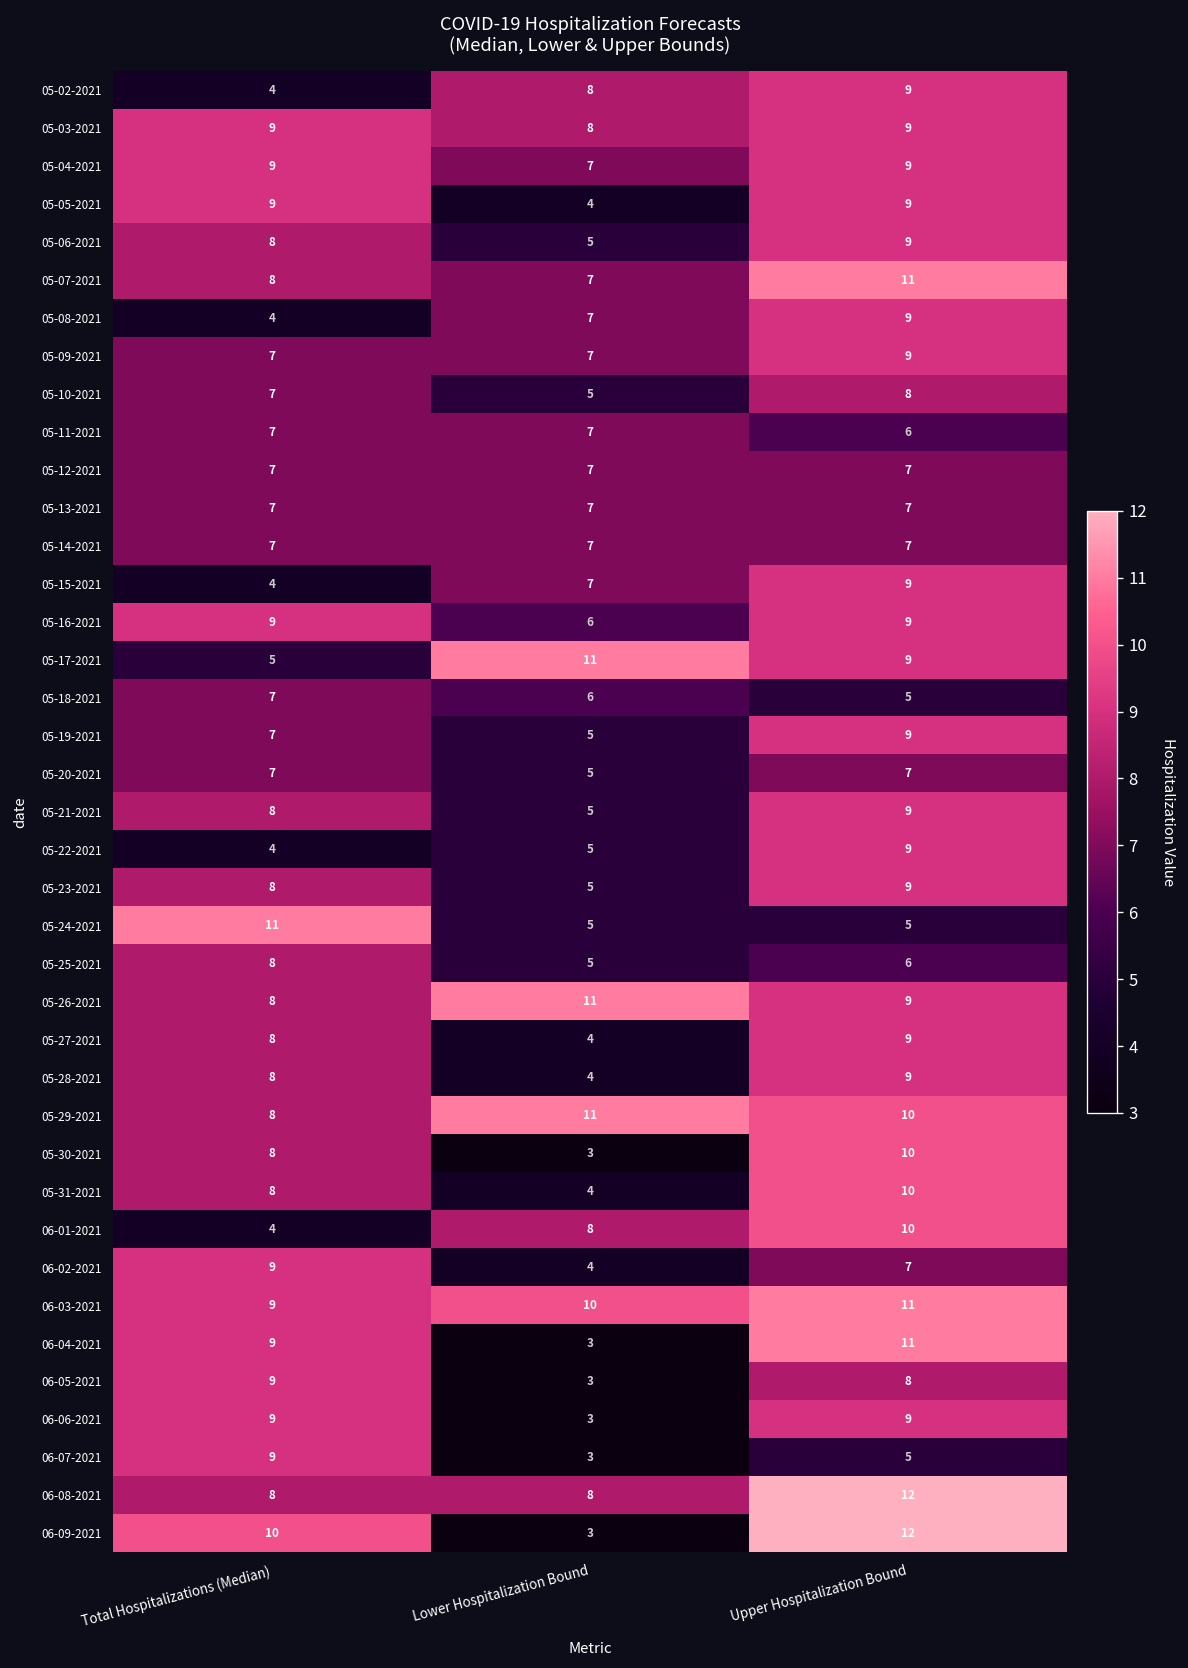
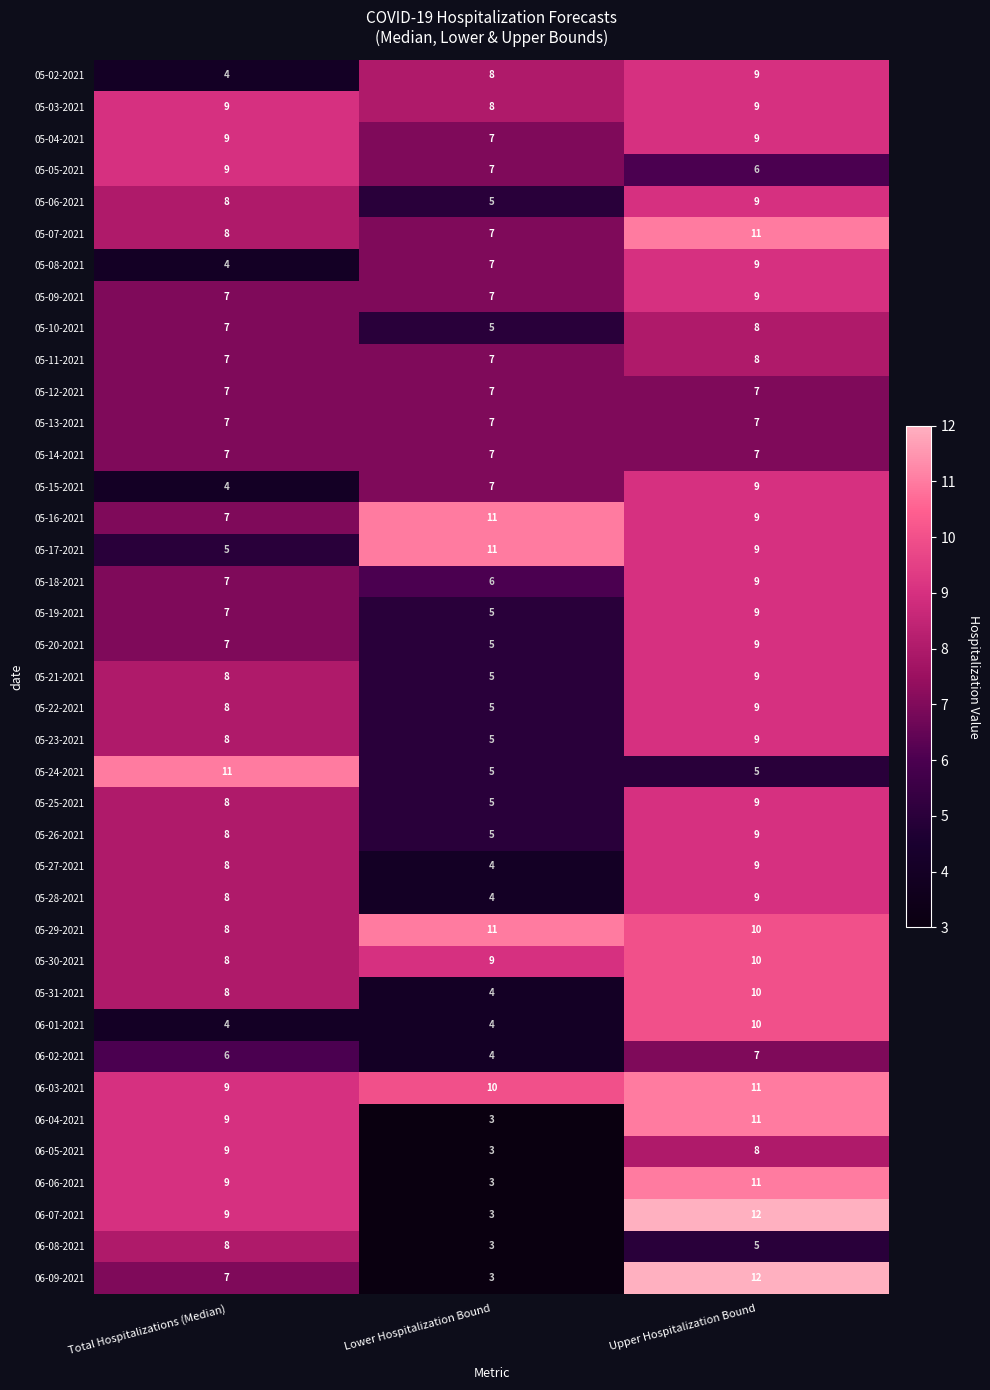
  {
    "05-02-2021": {
      "Total Hospitalizations (Median)": 4,
      "Lower Hospitalization Bound": 8,
      "Upper Hospitalization Bound": 9
    },
    "05-03-2021": {
      "Total Hospitalizations (Median)": 9,
      "Lower Hospitalization Bound": 8,
      "Upper Hospitalization Bound": 9
    },
    "05-04-2021": {
      "Total Hospitalizations (Median)": 9,
      "Lower Hospitalization Bound": 7,
      "Upper Hospitalization Bound": 9
    },
    "05-05-2021": {
      "Total Hospitalizations (Median)": 9,
-     "Lower Hospitalization Bound": 4,
-     "Upper Hospitalization Bound": 9
+     "Lower Hospitalization Bound": 7,
+     "Upper Hospitalization Bound": 6
    },
    "05-06-2021": {
      "Total Hospitalizations (Median)": 8,
      "Lower Hospitalization Bound": 5,
      "Upper Hospitalization Bound": 9
    },
    "05-07-2021": {
      "Total Hospitalizations (Median)": 8,
      "Lower Hospitalization Bound": 7,
      "Upper Hospitalization Bound": 11
    },
    "05-08-2021": {
      "Total Hospitalizations (Median)": 4,
      "Lower Hospitalization Bound": 7,
      "Upper Hospitalization Bound": 9
    },
    "05-09-2021": {
      "Total Hospitalizations (Median)": 7,
      "Lower Hospitalization Bound": 7,
      "Upper Hospitalization Bound": 9
    },
    "05-10-2021": {
      "Total Hospitalizations (Median)": 7,
      "Lower Hospitalization Bound": 5,
      "Upper Hospitalization Bound": 8
    },
    "05-11-2021": {
      "Total Hospitalizations (Median)": 7,
      "Lower Hospitalization Bound": 7,
-     "Upper Hospitalization Bound": 6
+     "Upper Hospitalization Bound": 8
    },
    "05-12-2021": {
      "Total Hospitalizations (Median)": 7,
      "Lower Hospitalization Bound": 7,
      "Upper Hospitalization Bound": 7
    },
    "05-13-2021": {
      "Total Hospitalizations (Median)": 7,
      "Lower Hospitalization Bound": 7,
      "Upper Hospitalization Bound": 7
    },
    "05-14-2021": {
      "Total Hospitalizations (Median)": 7,
      "Lower Hospitalization Bound": 7,
      "Upper Hospitalization Bound": 7
    },
    "05-15-2021": {
      "Total Hospitalizations (Median)": 4,
      "Lower Hospitalization Bound": 7,
      "Upper Hospitalization Bound": 9
    },
    "05-16-2021": {
-     "Total Hospitalizations (Median)": 9,
-     "Lower Hospitalization Bound": 6,
+     "Total Hospitalizations (Median)": 7,
+     "Lower Hospitalization Bound": 11,
      "Upper Hospitalization Bound": 9
    },
    "05-17-2021": {
      "Total Hospitalizations (Median)": 5,
      "Lower Hospitalization Bound": 11,
      "Upper Hospitalization Bound": 9
    },
    "05-18-2021": {
      "Total Hospitalizations (Median)": 7,
      "Lower Hospitalization Bound": 6,
-     "Upper Hospitalization Bound": 5
+     "Upper Hospitalization Bound": 9
    },
    "05-19-2021": {
      "Total Hospitalizations (Median)": 7,
      "Lower Hospitalization Bound": 5,
      "Upper Hospitalization Bound": 9
    },
    "05-20-2021": {
      "Total Hospitalizations (Median)": 7,
      "Lower Hospitalization Bound": 5,
-     "Upper Hospitalization Bound": 7
+     "Upper Hospitalization Bound": 9
    },
    "05-21-2021": {
      "Total Hospitalizations (Median)": 8,
      "Lower Hospitalization Bound": 5,
      "Upper Hospitalization Bound": 9
    },
    "05-22-2021": {
-     "Total Hospitalizations (Median)": 4,
+     "Total Hospitalizations (Median)": 8,
      "Lower Hospitalization Bound": 5,
      "Upper Hospitalization Bound": 9
    },
    "05-23-2021": {
      "Total Hospitalizations (Median)": 8,
      "Lower Hospitalization Bound": 5,
      "Upper Hospitalization Bound": 9
    },
    "05-24-2021": {
      "Total Hospitalizations (Median)": 11,
      "Lower Hospitalization Bound": 5,
      "Upper Hospitalization Bound": 5
    },
    "05-25-2021": {
      "Total Hospitalizations (Median)": 8,
      "Lower Hospitalization Bound": 5,
-     "Upper Hospitalization Bound": 6
+     "Upper Hospitalization Bound": 9
    },
    "05-26-2021": {
      "Total Hospitalizations (Median)": 8,
-     "Lower Hospitalization Bound": 11,
+     "Lower Hospitalization Bound": 5,
      "Upper Hospitalization Bound": 9
    },
    "05-27-2021": {
      "Total Hospitalizations (Median)": 8,
      "Lower Hospitalization Bound": 4,
      "Upper Hospitalization Bound": 9
    },
    "05-28-2021": {
      "Total Hospitalizations (Median)": 8,
      "Lower Hospitalization Bound": 4,
      "Upper Hospitalization Bound": 9
    },
    "05-29-2021": {
      "Total Hospitalizations (Median)": 8,
      "Lower Hospitalization Bound": 11,
      "Upper Hospitalization Bound": 10
    },
    "05-30-2021": {
      "Total Hospitalizations (Median)": 8,
-     "Lower Hospitalization Bound": 3,
+     "Lower Hospitalization Bound": 9,
      "Upper Hospitalization Bound": 10
    },
    "05-31-2021": {
      "Total Hospitalizations (Median)": 8,
      "Lower Hospitalization Bound": 4,
      "Upper Hospitalization Bound": 10
    },
    "06-01-2021": {
      "Total Hospitalizations (Median)": 4,
-     "Lower Hospitalization Bound": 8,
+     "Lower Hospitalization Bound": 4,
      "Upper Hospitalization Bound": 10
    },
    "06-02-2021": {
-     "Total Hospitalizations (Median)": 9,
+     "Total Hospitalizations (Median)": 6,
      "Lower Hospitalization Bound": 4,
      "Upper Hospitalization Bound": 7
    },
    "06-03-2021": {
      "Total Hospitalizations (Median)": 9,
      "Lower Hospitalization Bound": 10,
      "Upper Hospitalization Bound": 11
    },
    "06-04-2021": {
      "Total Hospitalizations (Median)": 9,
      "Lower Hospitalization Bound": 3,
      "Upper Hospitalization Bound": 11
    },
    "06-05-2021": {
      "Total Hospitalizations (Median)": 9,
      "Lower Hospitalization Bound": 3,
      "Upper Hospitalization Bound": 8
    },
    "06-06-2021": {
      "Total Hospitalizations (Median)": 9,
      "Lower Hospitalization Bound": 3,
-     "Upper Hospitalization Bound": 9
+     "Upper Hospitalization Bound": 11
    },
    "06-07-2021": {
      "Total Hospitalizations (Median)": 9,
      "Lower Hospitalization Bound": 3,
-     "Upper Hospitalization Bound": 5
+     "Upper Hospitalization Bound": 12
    },
    "06-08-2021": {
      "Total Hospitalizations (Median)": 8,
-     "Lower Hospitalization Bound": 8,
-     "Upper Hospitalization Bound": 12
+     "Lower Hospitalization Bound": 3,
+     "Upper Hospitalization Bound": 5
    },
    "06-09-2021": {
-     "Total Hospitalizations (Median)": 10,
+     "Total Hospitalizations (Median)": 7,
      "Lower Hospitalization Bound": 3,
      "Upper Hospitalization Bound": 12
    }
  }
